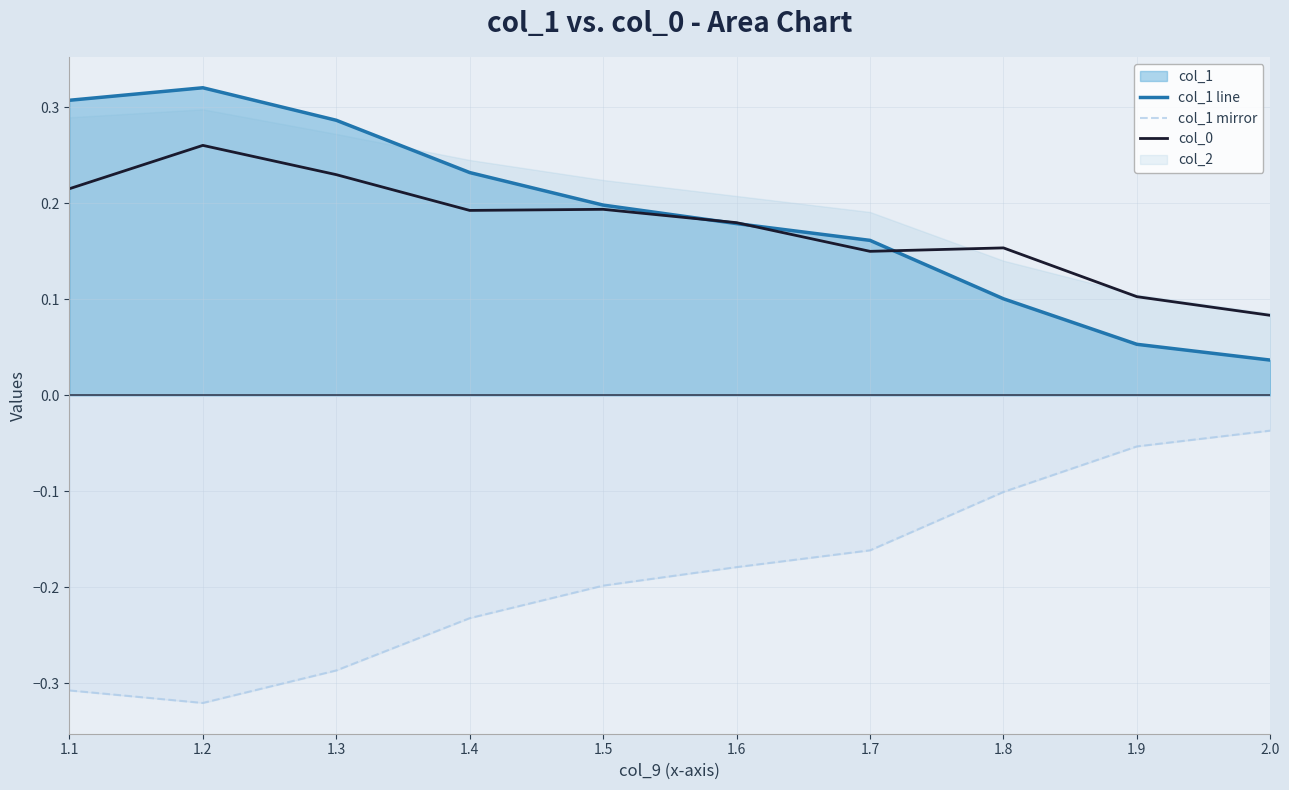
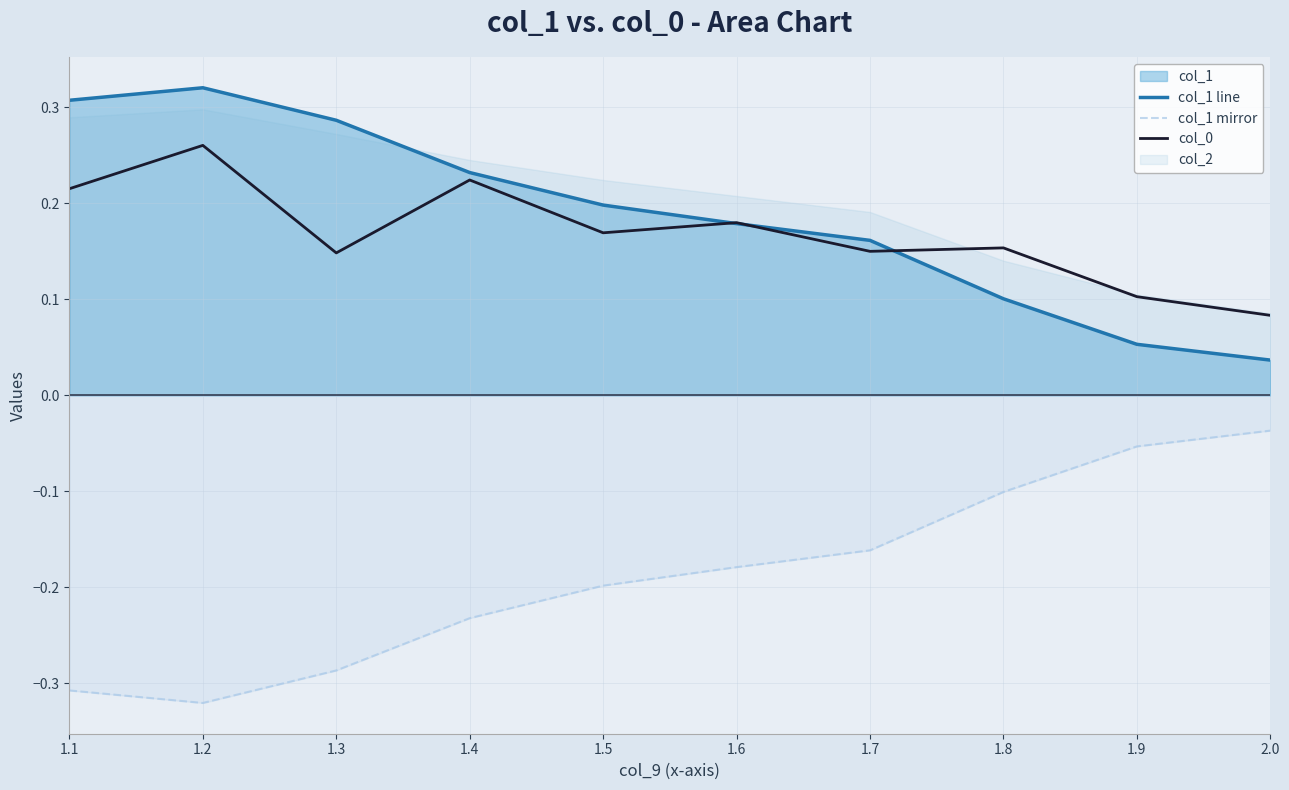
  {
    "col_0": {
      "1.1": 0.22,
      "1.2": 0.26,
-     "1.3": 0.23,
-     "1.4": 0.19,
-     "1.5": 0.19,
+     "1.3": 0.15,
+     "1.4": 0.22,
+     "1.5": 0.17,
      "1.7": 0.15,
      "1.8": 0.15
    }
  }
